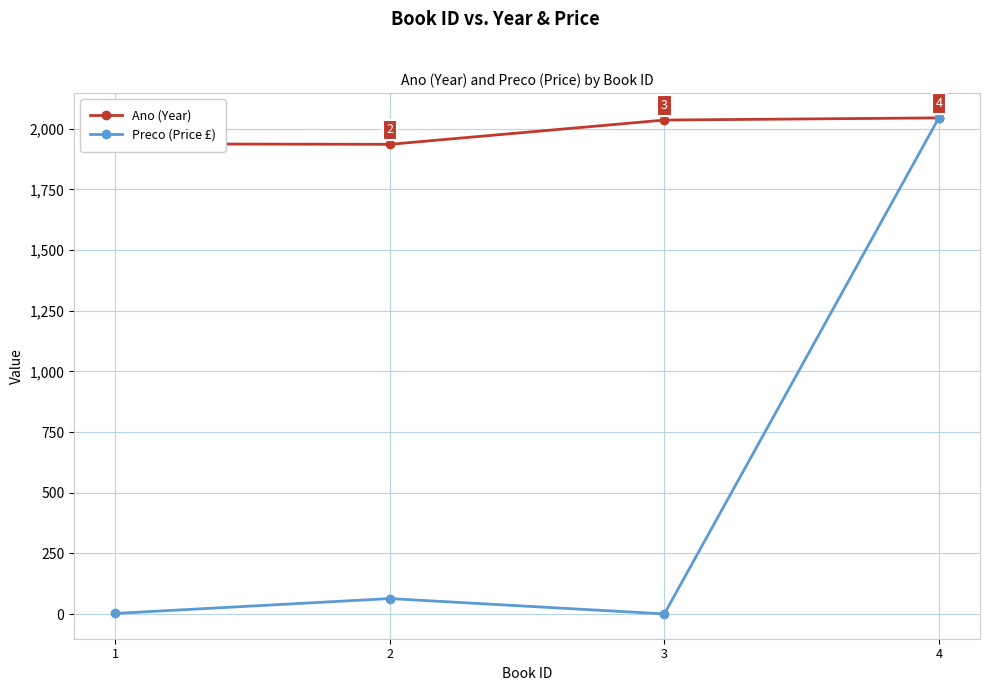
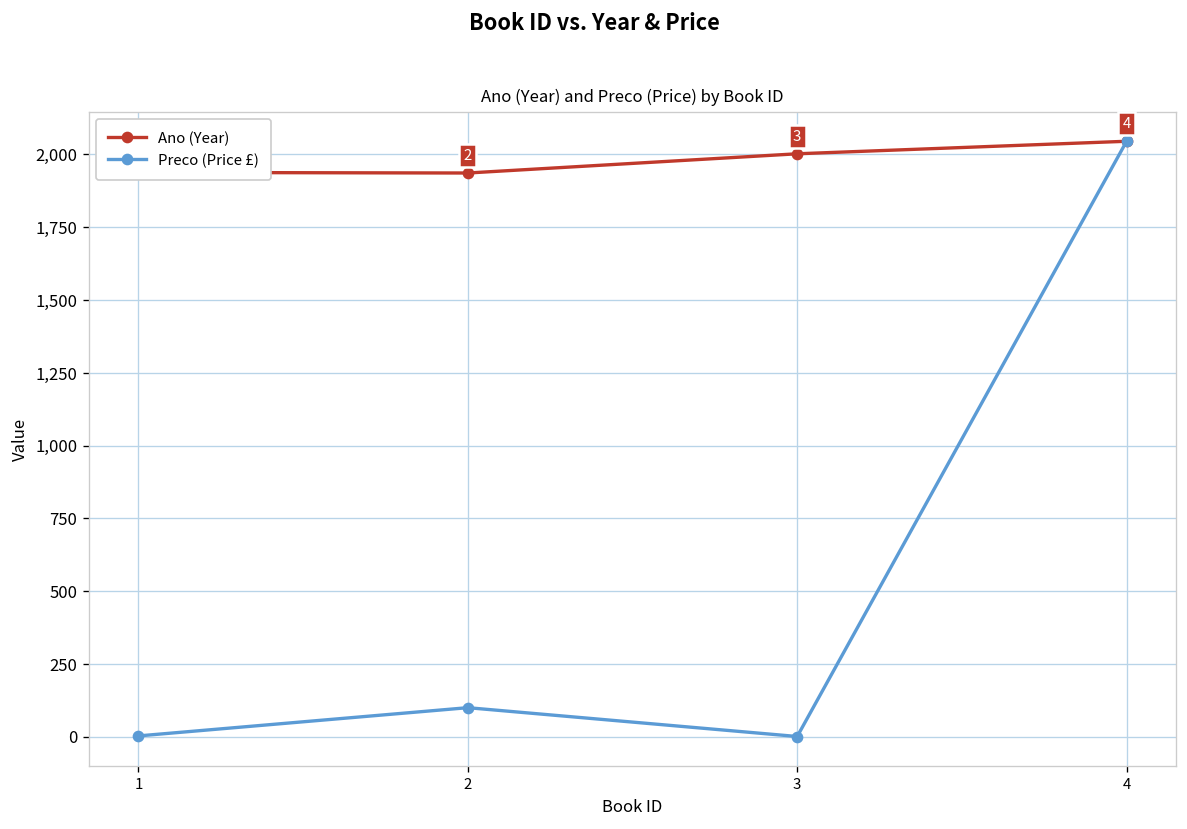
  {
    "Ano (Year)": {
-     "3": "2,040"
+     "3": "2,000"
    },
    "Preco (Price £)": {
      "1": "0",
-     "2": "60",
+     "2": "100",
      "3": "0"
    }
  }
